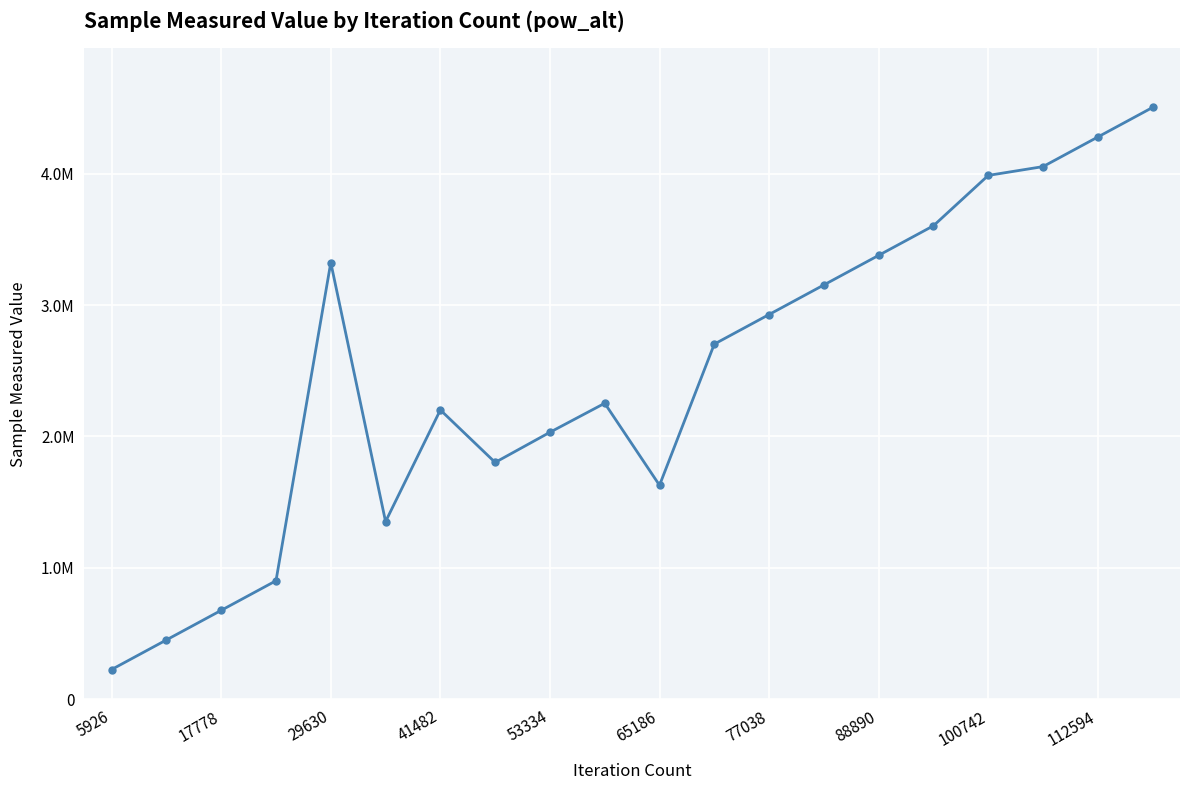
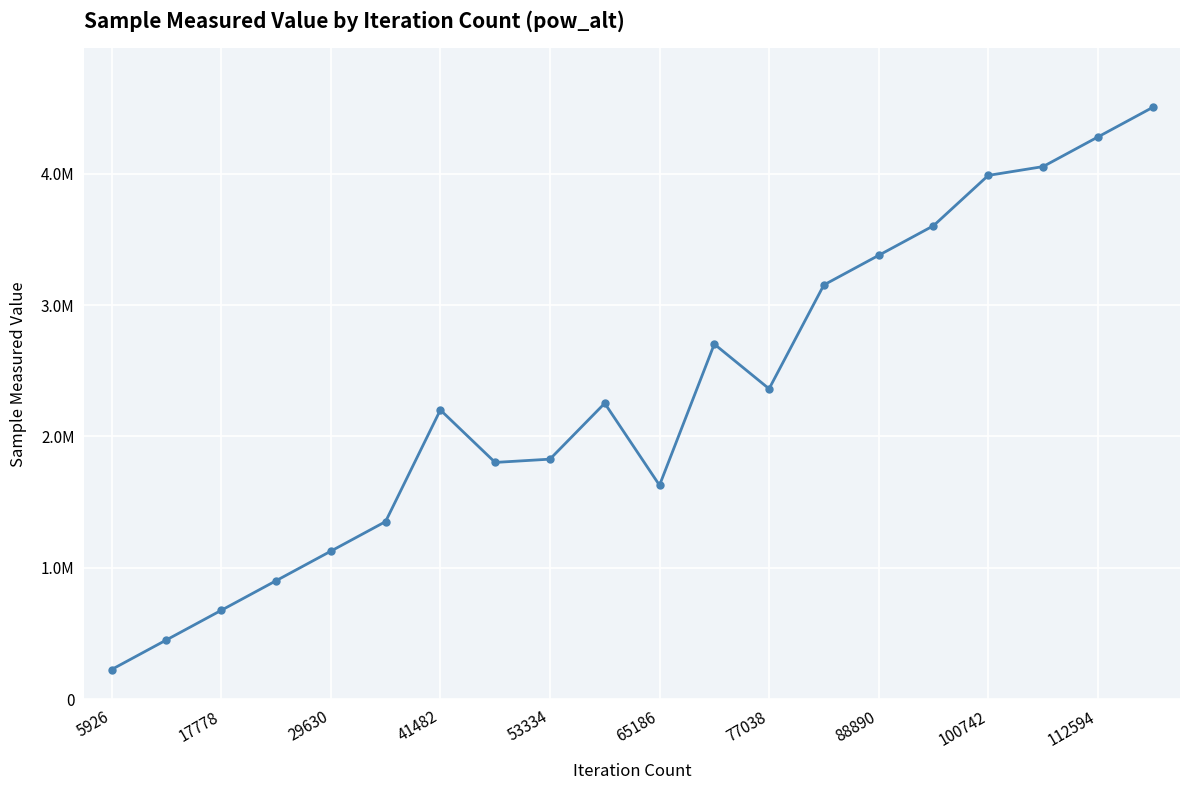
  {
    "5926": 230000,
    "17778": 680000,
-   "29630": 3320000,
+   "29630": 1130000,
    "41482": 2200000,
-   "53334": 2030000,
+   "53334": 1830000,
    "65186": 1630000,
-   "77038": 2930000,
+   "77038": 2360000,
    "88890": 3380000,
    "100742": 3990000,
    "112594": 4280000
  }
